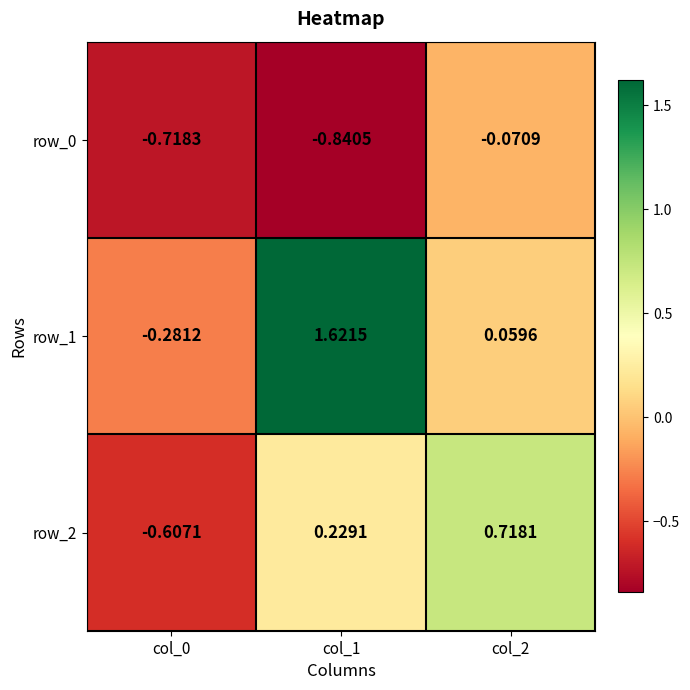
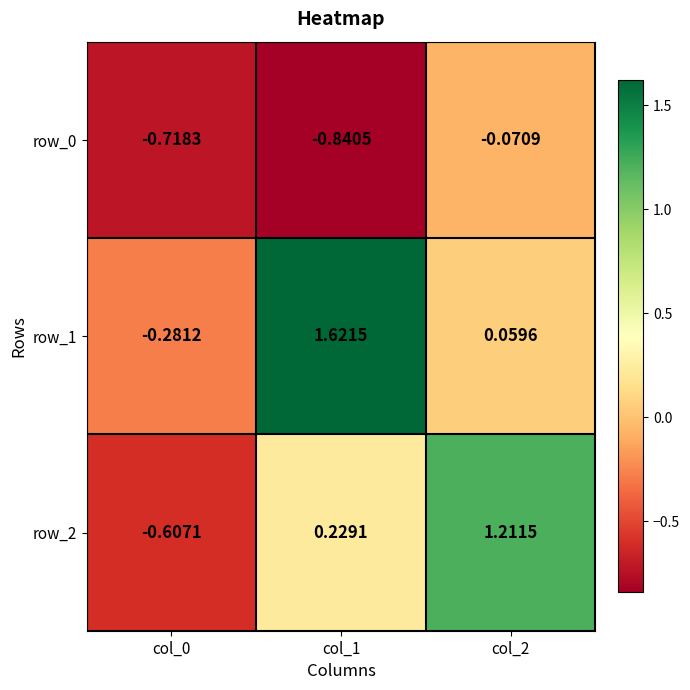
  {
    "row_0": {
      "col_0": -0.7183,
      "col_1": -0.8405,
      "col_2": -0.0709
    },
    "row_1": {
      "col_0": -0.2812,
      "col_1": 1.6215,
      "col_2": 0.0596
    },
    "row_2": {
      "col_0": -0.6071,
      "col_1": 0.2291,
-     "col_2": 0.7181
+     "col_2": 1.2115
    }
  }
